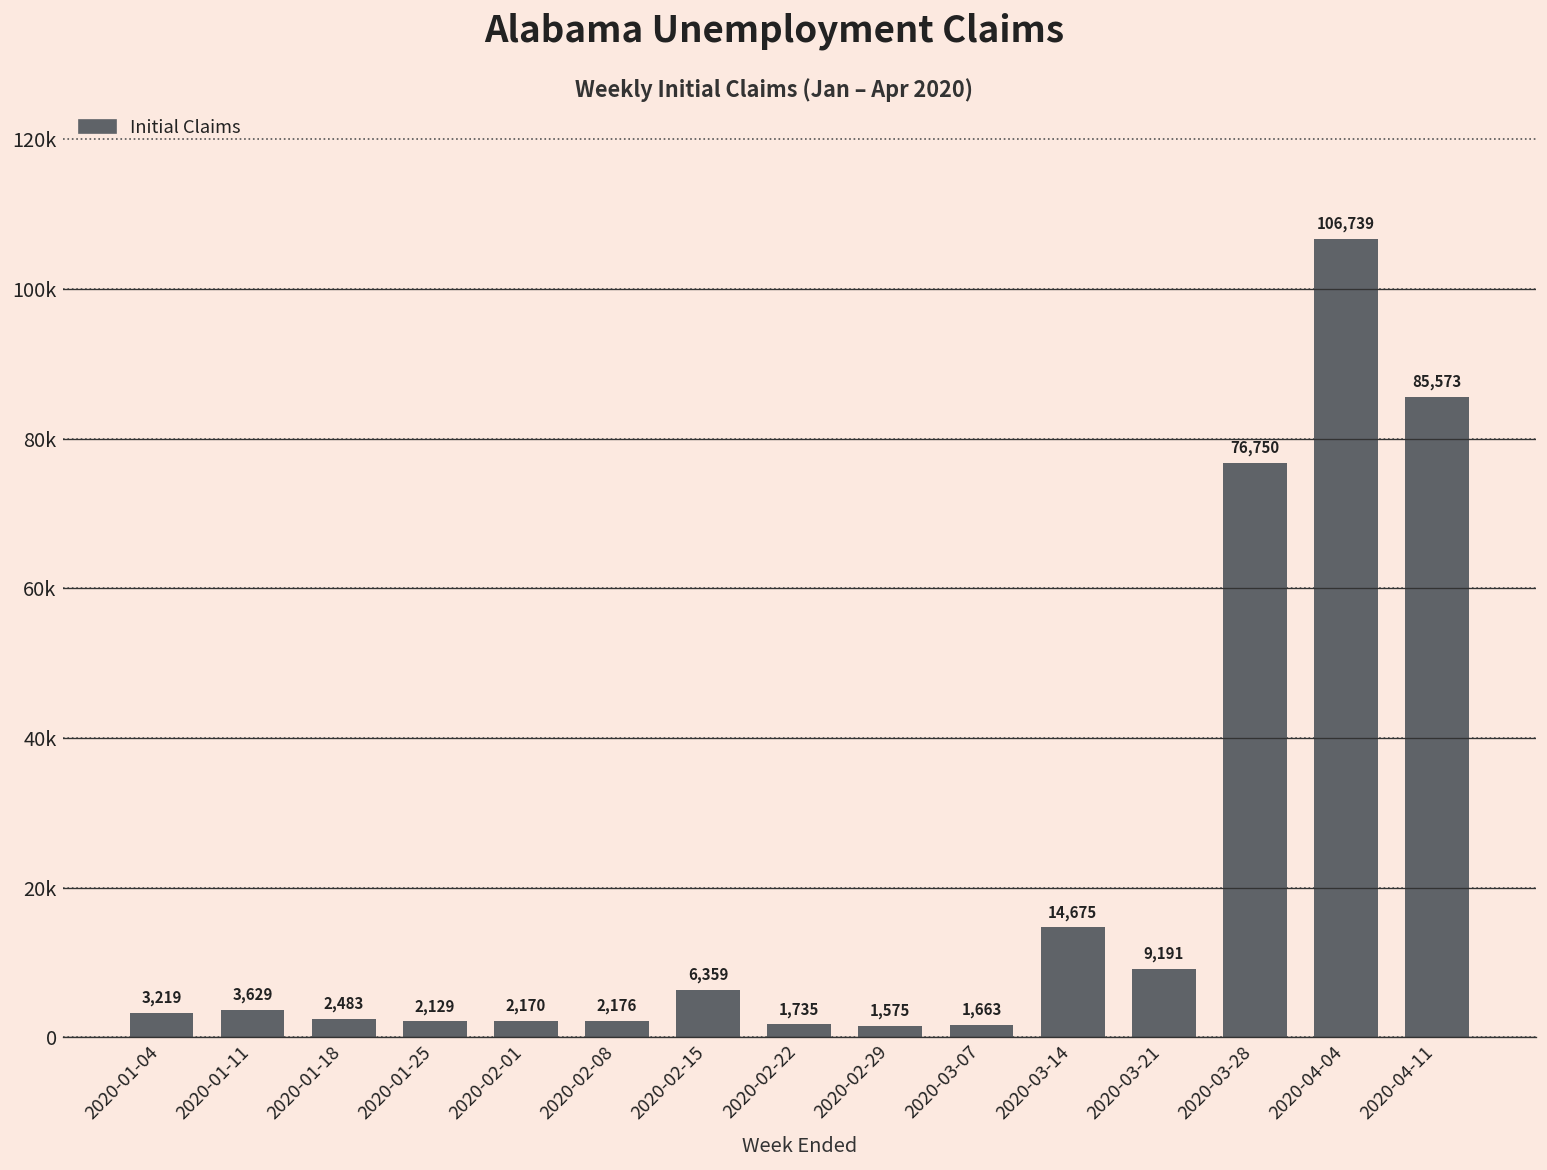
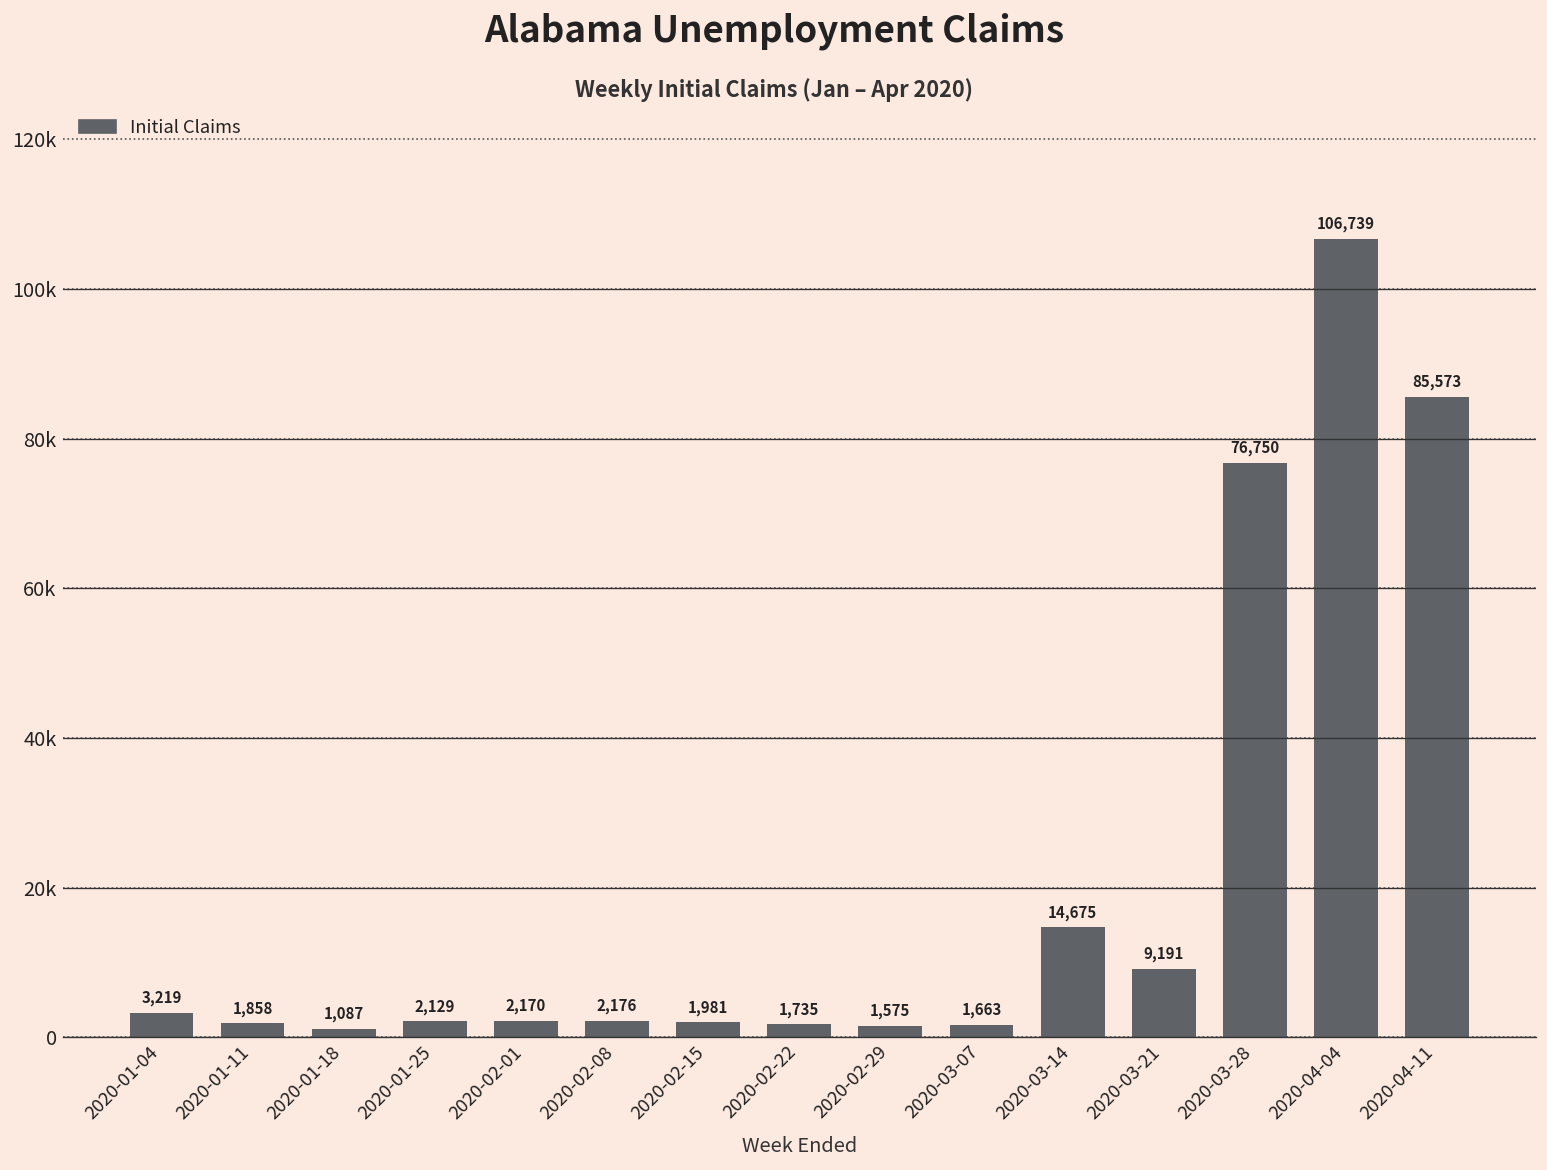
  {
    "2020-01-04": "3,219",
-   "2020-01-11": "3,629",
-   "2020-01-18": "2,483",
+   "2020-01-11": "1,858",
+   "2020-01-18": "1,087",
    "2020-01-25": "2,129",
    "2020-02-01": "2,170",
    "2020-02-08": "2,176",
-   "2020-02-15": "6,359",
+   "2020-02-15": "1,981",
    "2020-02-22": "1,735",
    "2020-02-29": "1,575",
    "2020-03-07": "1,663",
    "2020-03-14": "14,675",
    "2020-03-21": "9,191",
    "2020-03-28": "76,750",
    "2020-04-04": "106,739",
    "2020-04-11": "85,573"
  }
